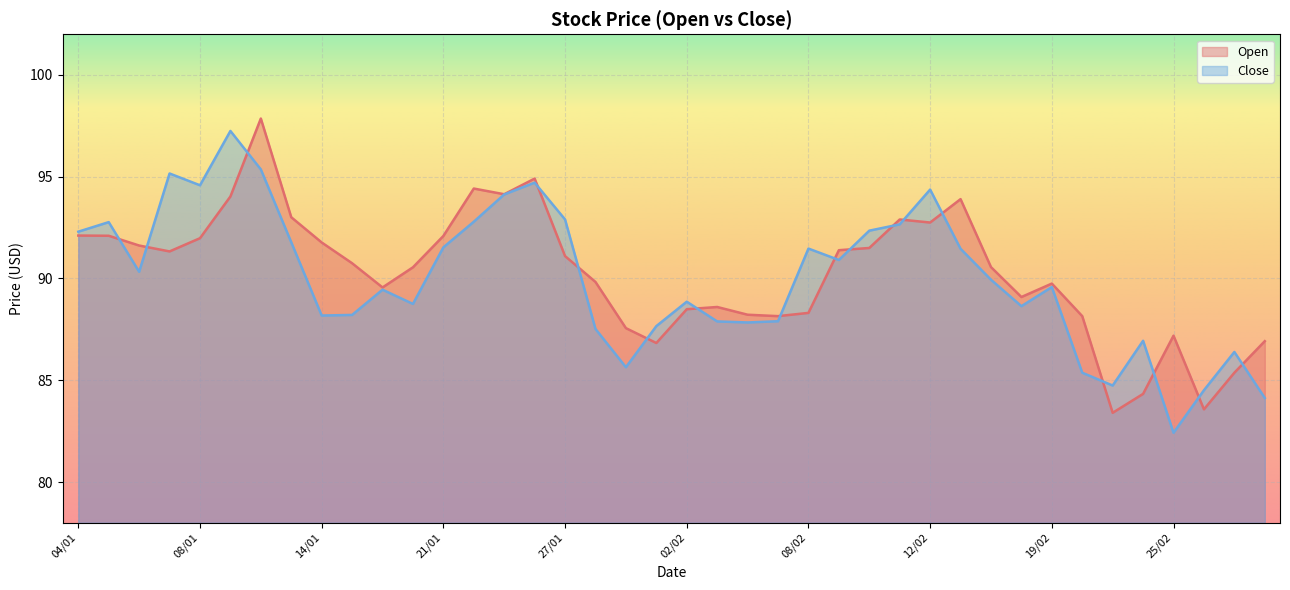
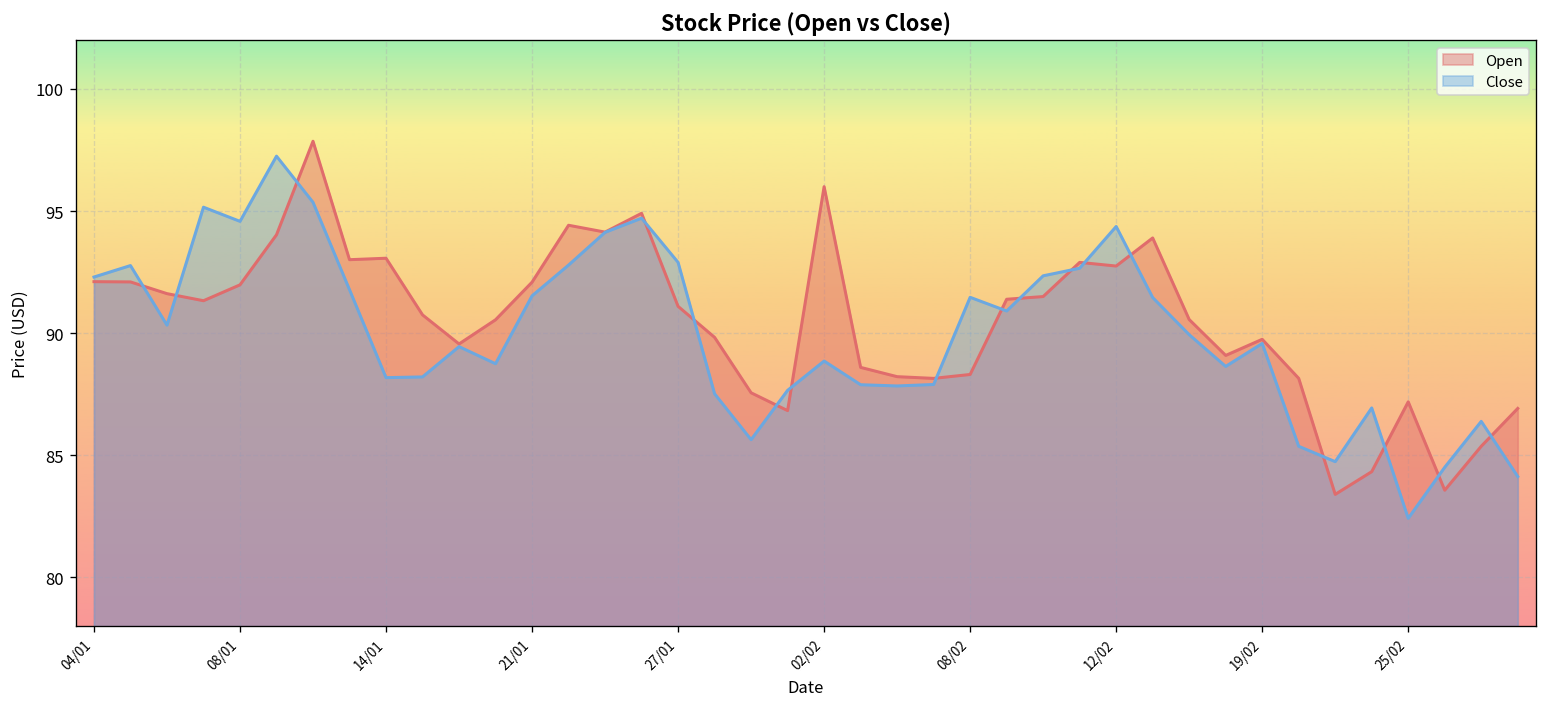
  {
    "Open": {
      "04/01": 92.1,
      "08/01": 92.0,
-     "14/01": 91.8,
+     "14/01": 93.1,
      "21/01": 92.1,
      "27/01": 91.1,
-     "02/02": 88.5,
+     "02/02": 96.0,
      "08/02": 88.3,
      "12/02": 92.8,
      "19/02": 89.8,
      "25/02": 87.2
    },
    "Close": {
      "04/01": 92.3,
      "08/01": 94.6,
      "14/01": 88.2,
      "21/01": 91.5,
      "27/01": 92.9,
      "02/02": 88.9,
      "08/02": 91.5,
      "12/02": 94.4,
      "19/02": 89.6,
      "25/02": 82.4
    }
  }
